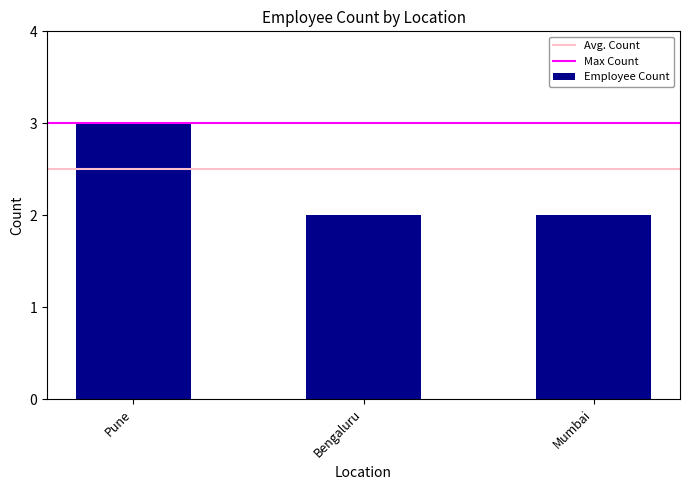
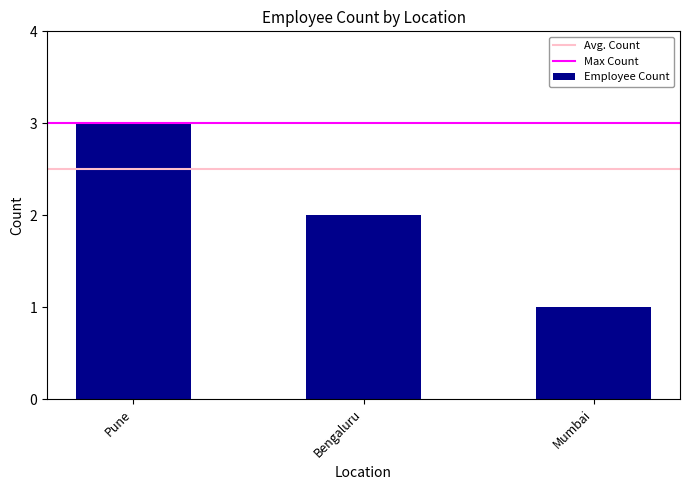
  {
    "Pune": 3,
    "Bengaluru": 2,
-   "Mumbai": 2
+   "Mumbai": 1
  }
